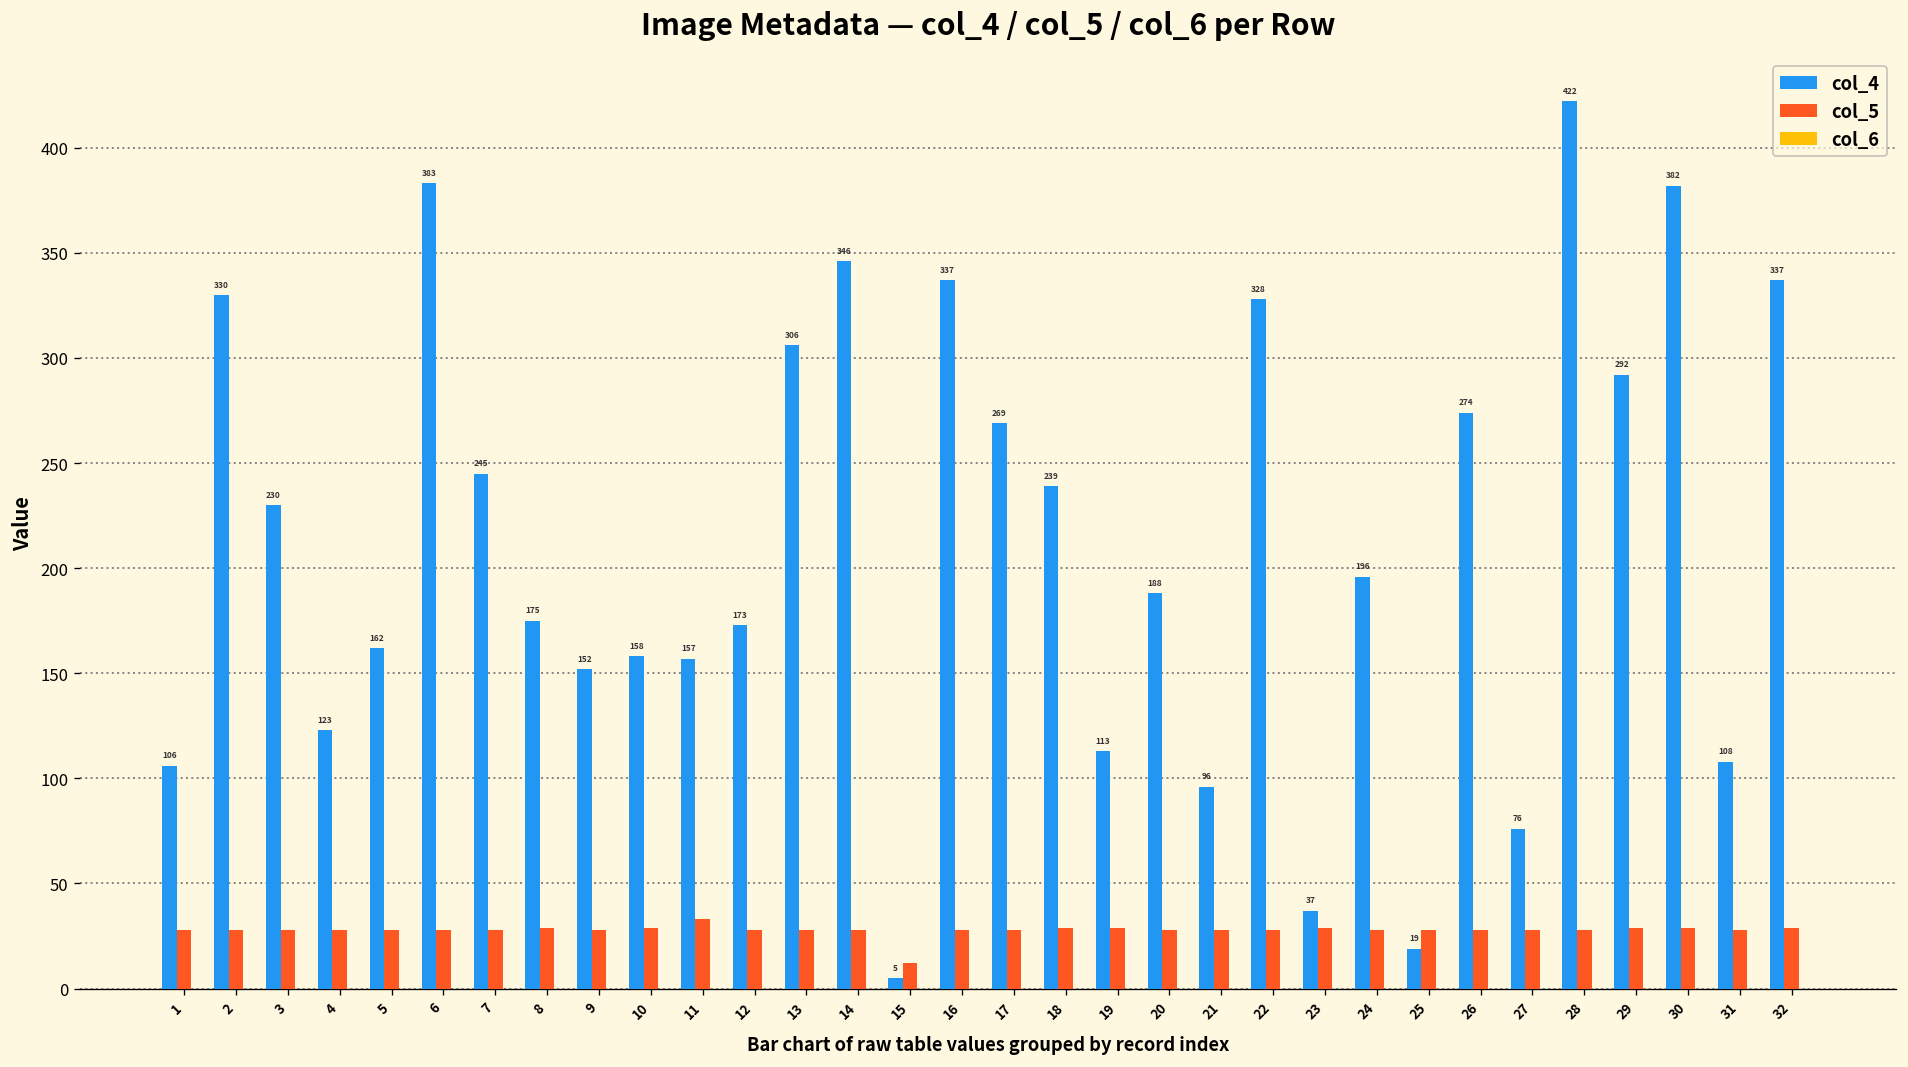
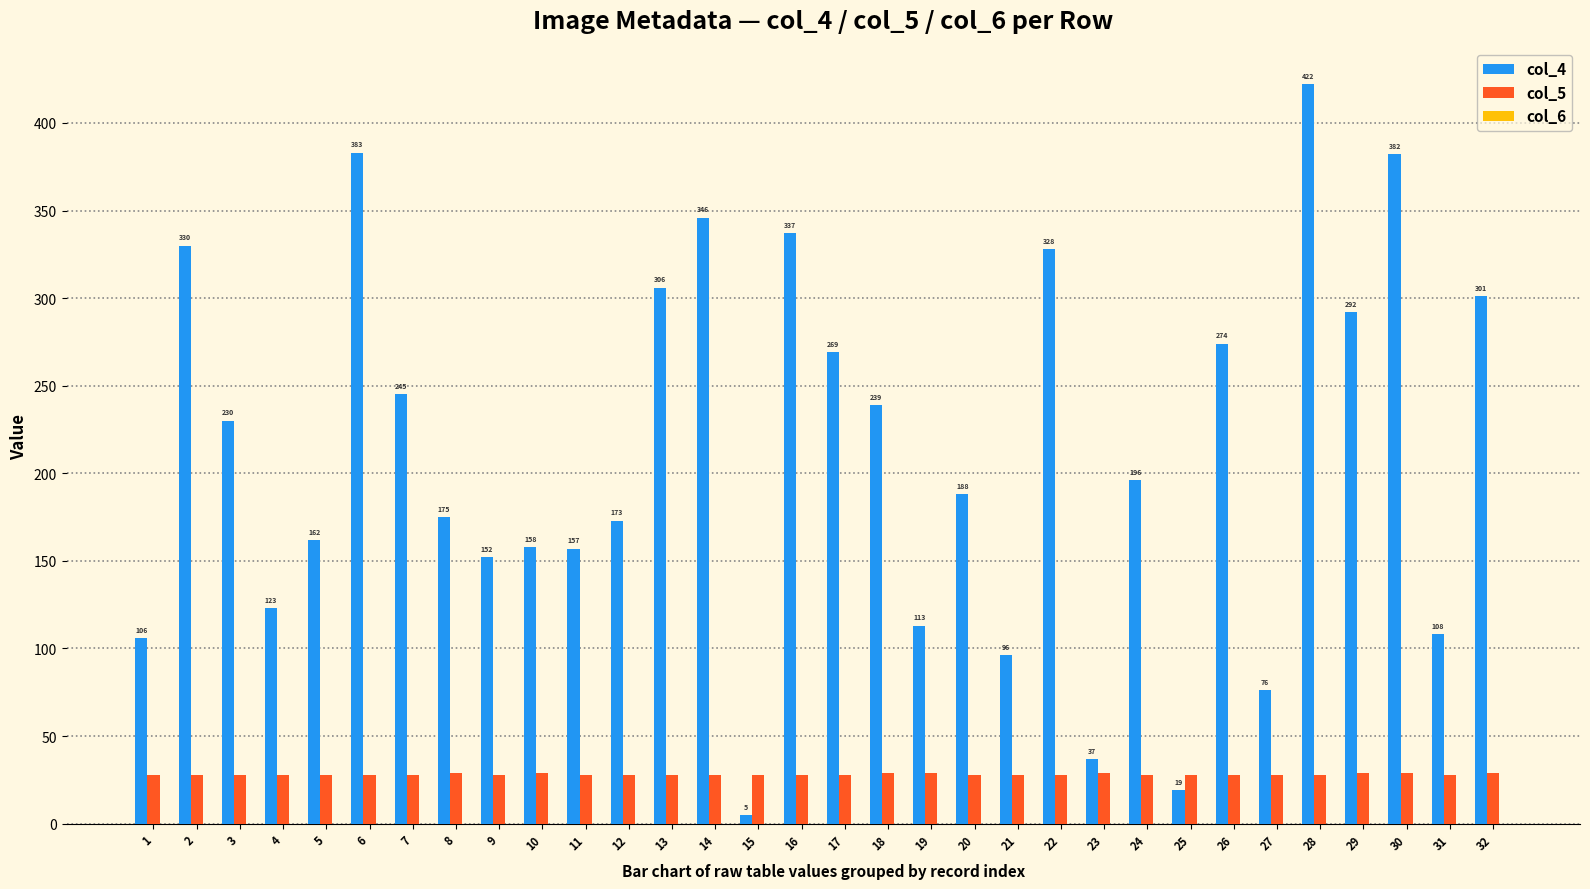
  {
    "col_4": {
      "1": 106,
      "2": 330,
      "3": 230,
      "4": 123,
      "5": 162,
      "6": 383,
      "7": 245,
      "8": 175,
      "9": 152,
      "10": 158,
      "11": 157,
      "12": 173,
      "13": 306,
      "14": 346,
      "15": 5,
      "16": 337,
      "17": 269,
      "18": 239,
      "19": 113,
      "20": 188,
      "21": 96,
      "22": 328,
      "23": 37,
      "24": 196,
      "25": 19,
      "26": 274,
      "27": 76,
      "28": 422,
      "29": 292,
      "30": 382,
      "31": 108,
-     "32": 337
+     "32": 301
    },
    "col_5": {
      "1": 28,
      "2": 28,
      "3": 28,
      "4": 28,
      "5": 28,
      "6": 28,
      "7": 28,
      "8": 29,
      "9": 28,
      "10": 29,
-     "11": 33,
+     "11": 28,
      "12": 28,
      "13": 28,
      "14": 28,
-     "15": 12,
+     "15": 28,
      "16": 28,
      "17": 28,
      "18": 29,
      "19": 29,
      "20": 28,
      "21": 28,
      "22": 28,
      "23": 29,
      "24": 28,
      "25": 28,
      "26": 28,
      "27": 28,
      "28": 28,
      "29": 29,
      "30": 29,
      "31": 28,
      "32": 29
    },
    "col_6": {
      "1": 0,
      "2": 0,
      "3": 0,
      "4": 0,
      "5": 0,
      "6": 0,
      "7": 0,
      "8": 0,
      "9": 0,
      "10": 0,
      "11": 0,
      "12": 0,
      "13": 0,
      "14": 0,
      "15": 0,
      "16": 0,
      "17": 0,
      "18": 0,
      "19": 0,
      "20": 0,
      "21": 0,
      "22": 0,
      "23": 0,
      "24": 0,
      "25": 0,
      "26": 0,
      "27": 0,
      "28": 0,
      "29": 0,
      "30": 0,
      "31": 0,
      "32": 0
    }
  }
